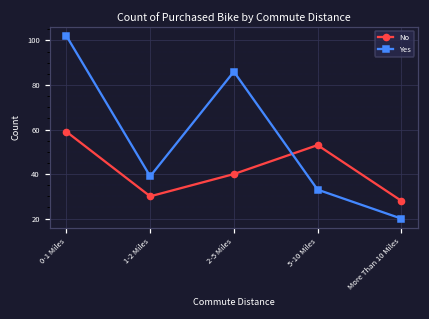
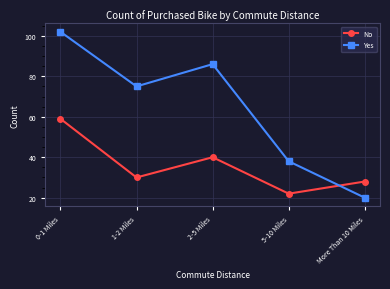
  {
    "No": {
      "0-1 Miles": 59,
      "1-2 Miles": 30,
      "2-5 Miles": 40,
-     "5-10 Miles": 53,
+     "5-10 Miles": 22,
      "More Than 10 Miles": 28
    },
    "Yes": {
      "0-1 Miles": 102,
-     "1-2 Miles": 39,
+     "1-2 Miles": 75,
      "2-5 Miles": 86,
-     "5-10 Miles": 33,
+     "5-10 Miles": 38,
      "More Than 10 Miles": 20
    }
  }
